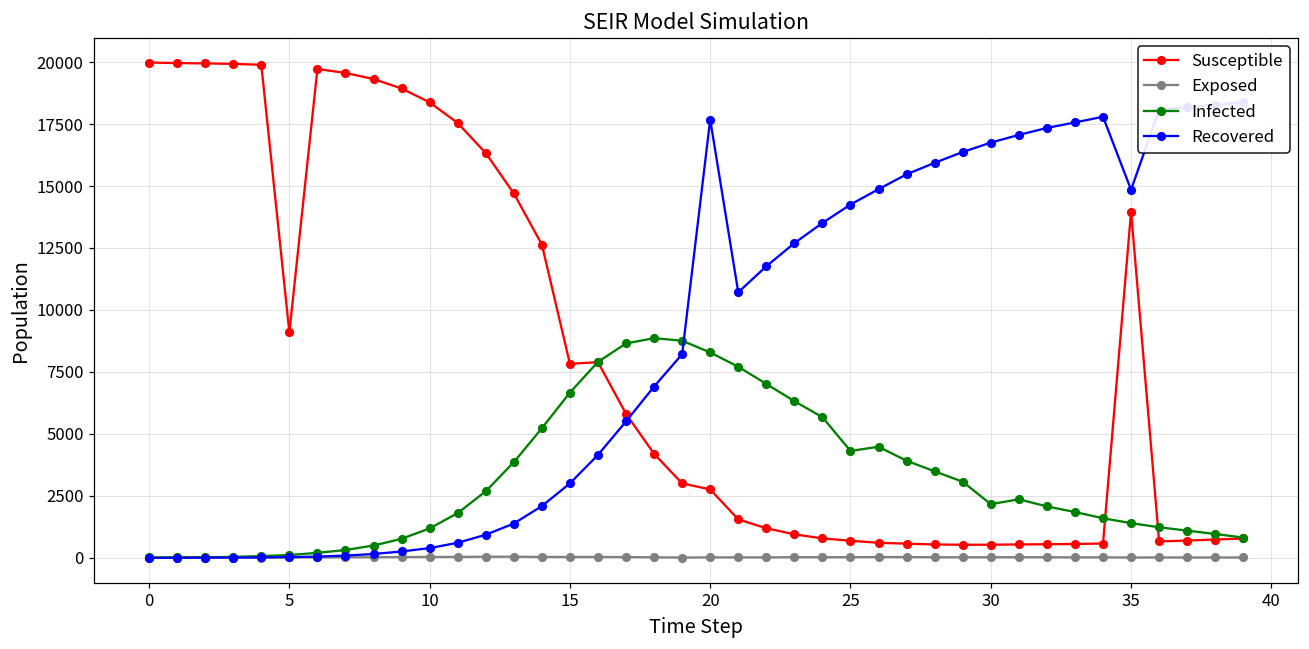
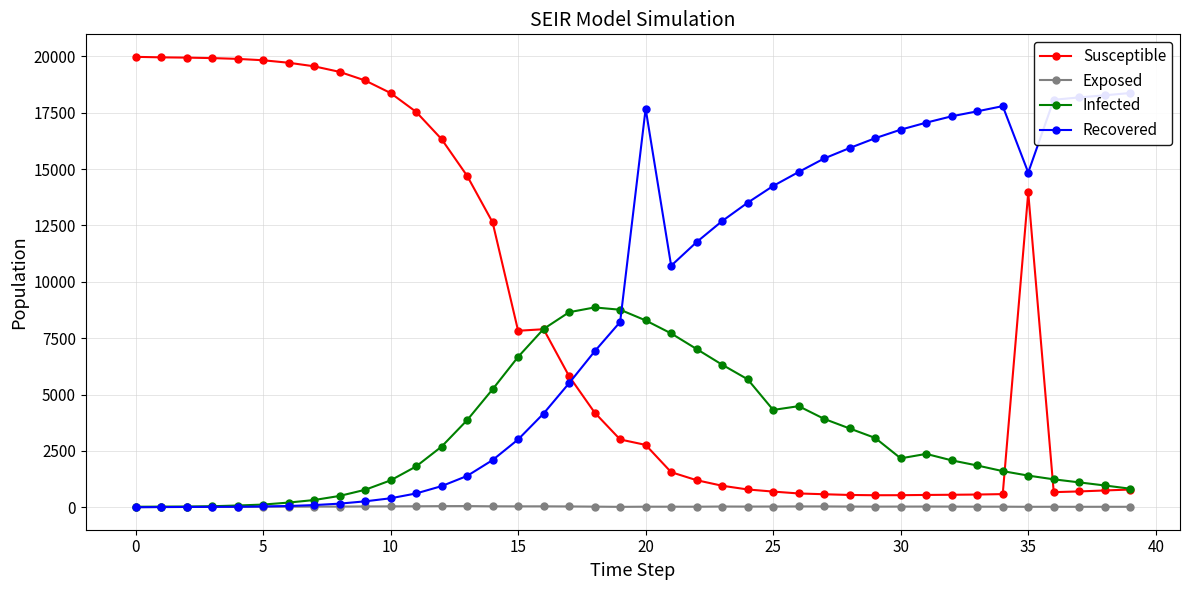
  {
    "Susceptible": {
      "0": 20000,
-     "5": 9100,
+     "5": 19800,
      "10": 18400,
      "15": 7800,
      "20": 2800,
      "25": 700,
      "30": 500,
      "35": 14000
    },
    "Exposed": {
      "10": 0,
      "15": 0,
      "20": 0,
      "25": 0,
      "30": 0,
      "35": 0
    },
    "Infected": {
      "10": 1200,
      "15": 6700,
      "20": 8300,
      "25": 4300,
      "30": 2200,
      "35": 1400
    },
    "Recovered": {
      "10": 400,
      "15": 3000,
      "20": 17700,
      "25": 14300,
      "30": 16800,
      "35": 14800
    }
  }
